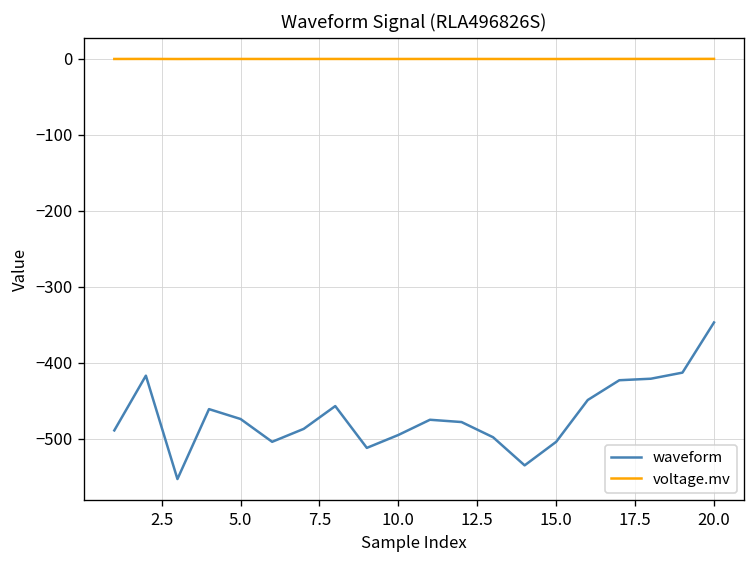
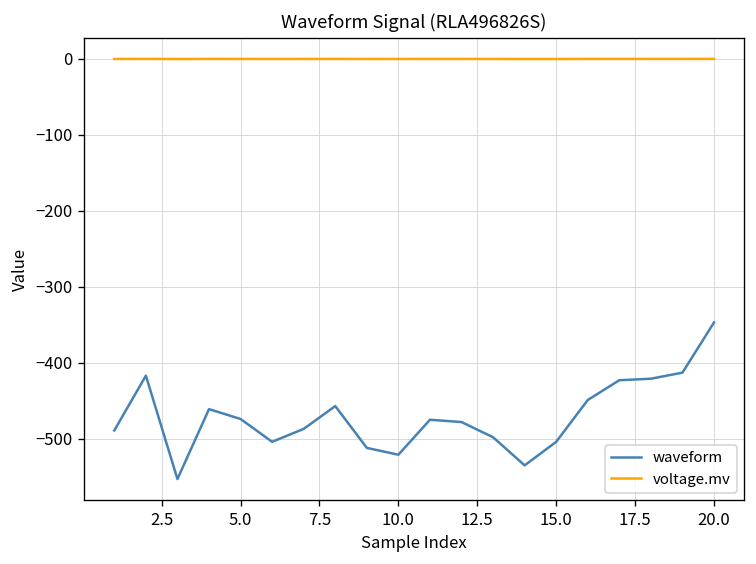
  {
    "waveform": {
      "5.0": -470,
-     "10.0": -500,
+     "10.0": -520,
      "15.0": -500,
      "20.0": -350
    },
    "voltage.mv": {
      "5.0": 0,
      "10.0": 0,
      "15.0": 0,
      "20.0": 0
    }
  }
